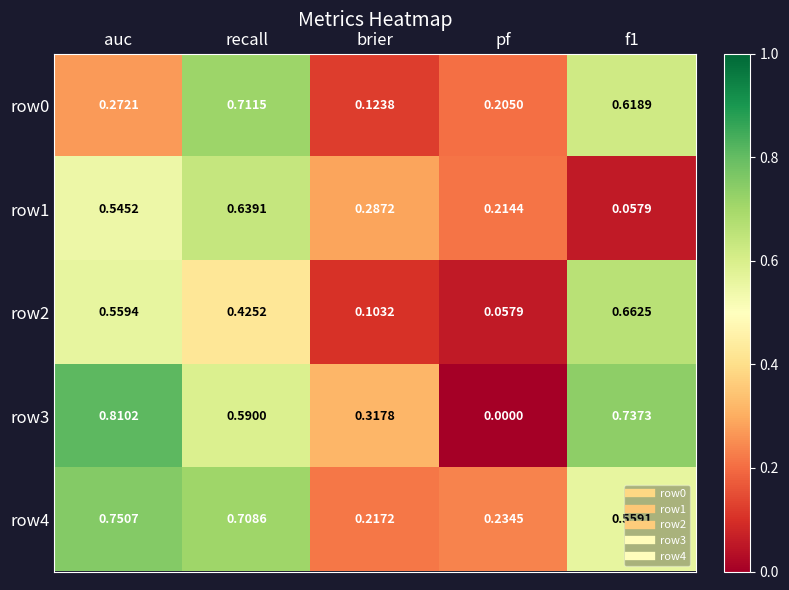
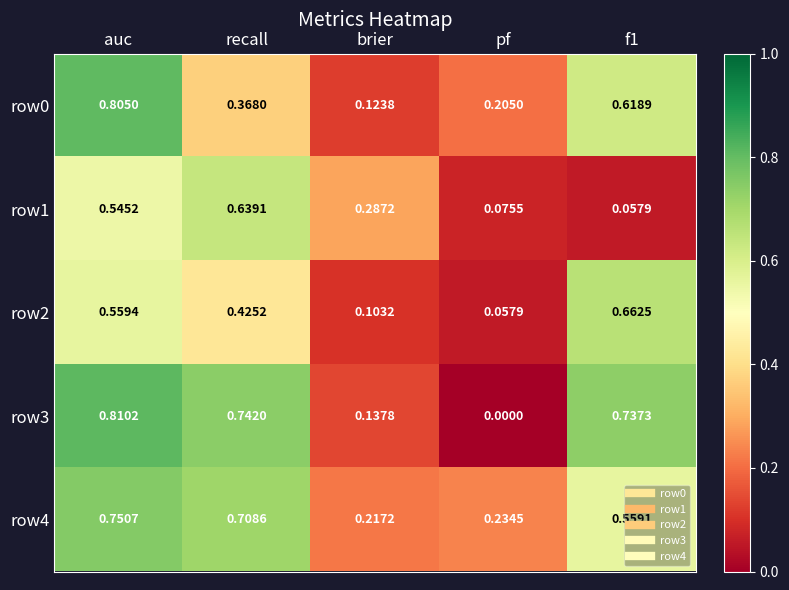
  {
    "row0": {
-     "auc": 0.2721,
-     "recall": 0.7115,
+     "auc": 0.8050,
+     "recall": 0.3680,
      "brier": 0.1238,
      "pf": 0.2050,
      "f1": 0.6189
    },
    "row1": {
      "auc": 0.5452,
      "recall": 0.6391,
      "brier": 0.2872,
-     "pf": 0.2144,
+     "pf": 0.0755,
      "f1": 0.0579
    },
    "row2": {
      "auc": 0.5594,
      "recall": 0.4252,
      "brier": 0.1032,
      "pf": 0.0579,
      "f1": 0.6625
    },
    "row3": {
      "auc": 0.8102,
-     "recall": 0.5900,
-     "brier": 0.3178,
+     "recall": 0.7420,
+     "brier": 0.1378,
      "pf": 0.0000,
      "f1": 0.7373
    },
    "row4": {
      "auc": 0.7507,
      "recall": 0.7086,
      "brier": 0.2172,
      "pf": 0.2345
    }
  }
